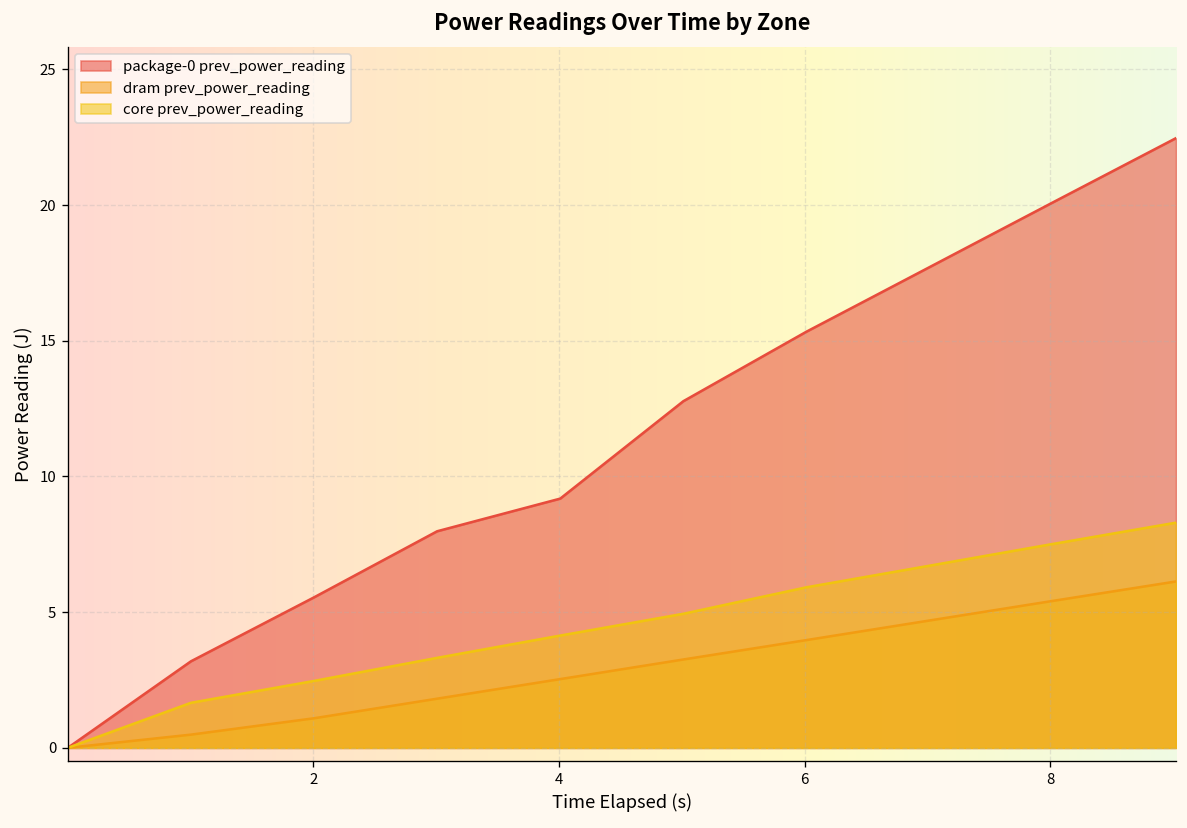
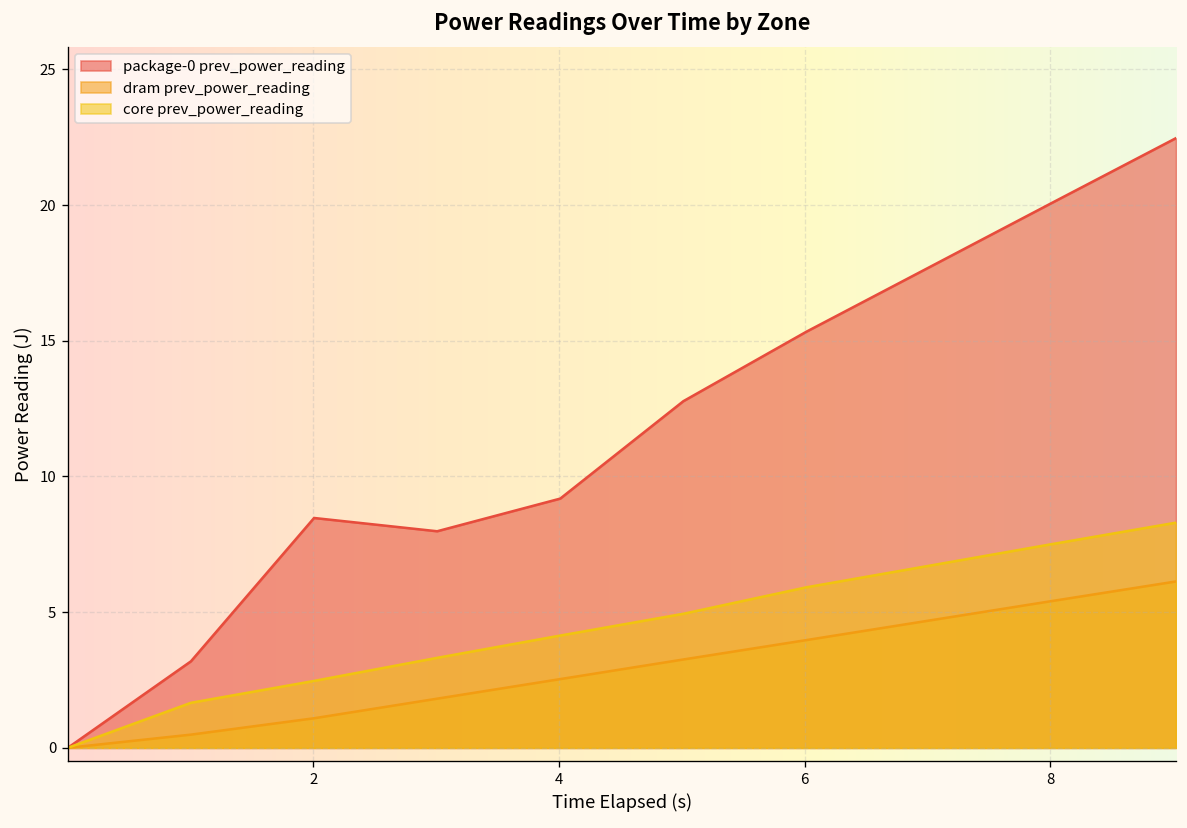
  {
    "package-0 prev_power_reading": {
-     "2": 5.5,
+     "2": 8.5,
      "4": 9.2,
      "6": 15.3
    }
  }
